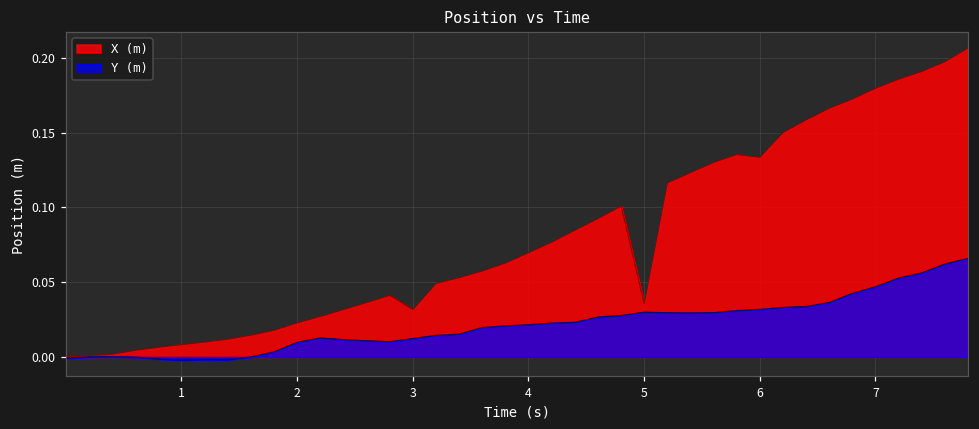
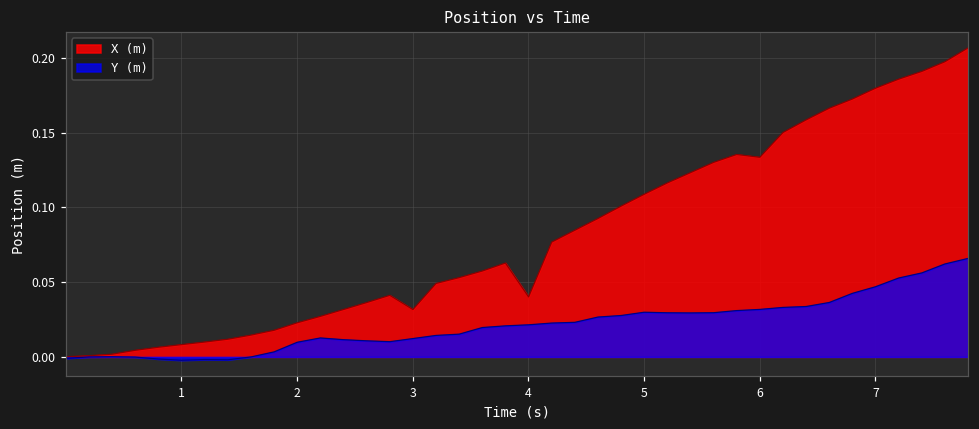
  {
    "X (m)": {
      "1": 0.008,
      "2": 0.023,
      "3": 0.032,
-     "4": 0.070,
-     "5": 0.036,
+     "4": 0.040,
+     "5": 0.109,
      "6": 0.134,
      "7": 0.180
    }
  }
